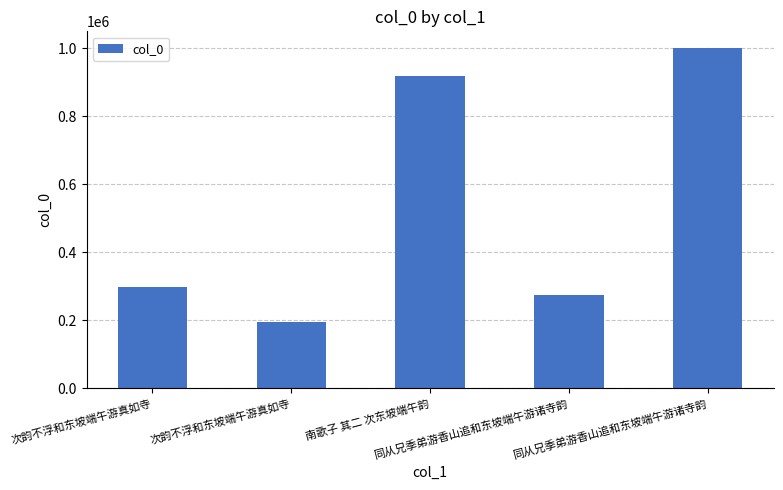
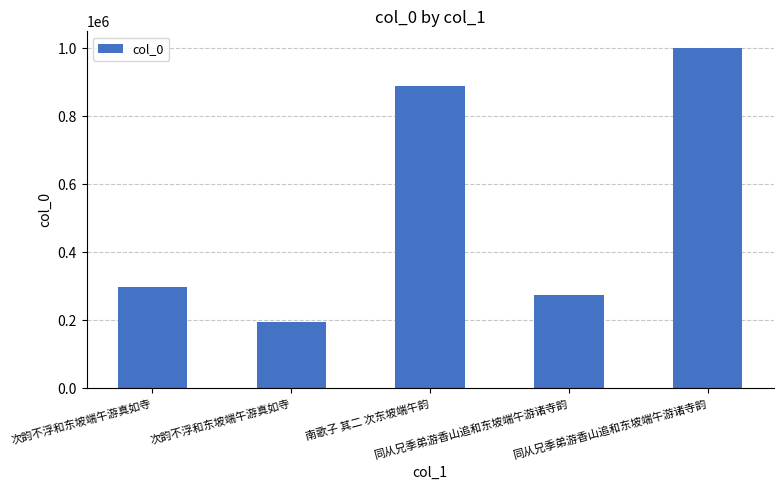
  {
-   "南歌子 其二 次东坡端午韵": 920000
+   "南歌子 其二 次东坡端午韵": 890000
  }
